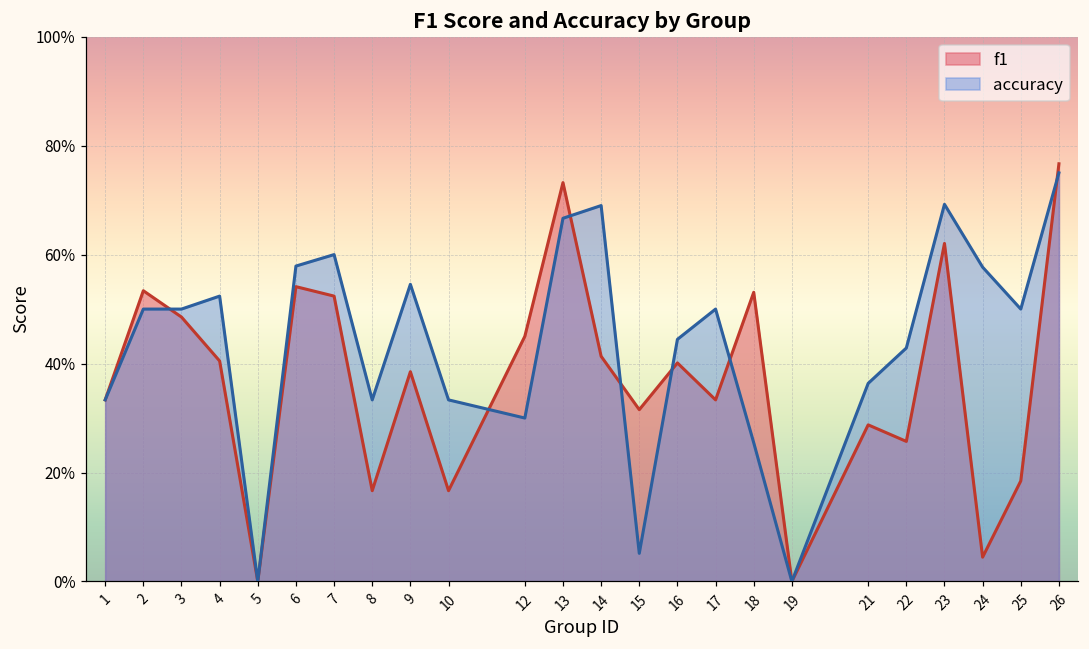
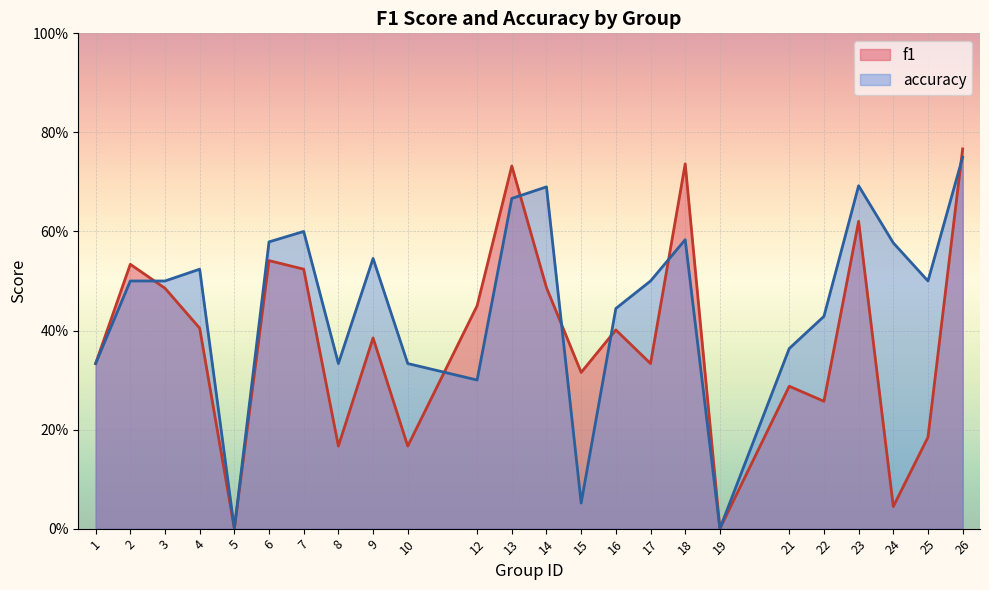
  {
    "f1": {
      "2": "53%",
      "3": "49%",
      "4": "40%",
      "6": "54%",
      "7": "52%",
      "8": "17%",
      "9": "39%",
      "10": "17%",
      "12": "45%",
      "13": "73%",
-     "14": "41%",
+     "14": "49%",
      "15": "32%",
      "16": "40%",
      "17": "33%",
-     "18": "53%",
+     "18": "74%",
      "21": "29%",
      "22": "26%",
      "23": "62%",
      "24": "4%",
      "25": "18%",
      "26": "77%"
    },
    "accuracy": {
      "2": "50%",
      "3": "50%",
      "4": "52%",
      "6": "58%",
      "7": "60%",
      "8": "33%",
      "9": "55%",
      "10": "33%",
      "12": "30%",
      "13": "67%",
      "14": "69%",
      "15": "5%",
      "16": "44%",
      "17": "50%",
-     "18": "25%",
+     "18": "58%",
      "21": "36%",
      "22": "43%",
      "23": "69%",
      "24": "58%",
      "25": "50%",
      "26": "75%"
    }
  }
